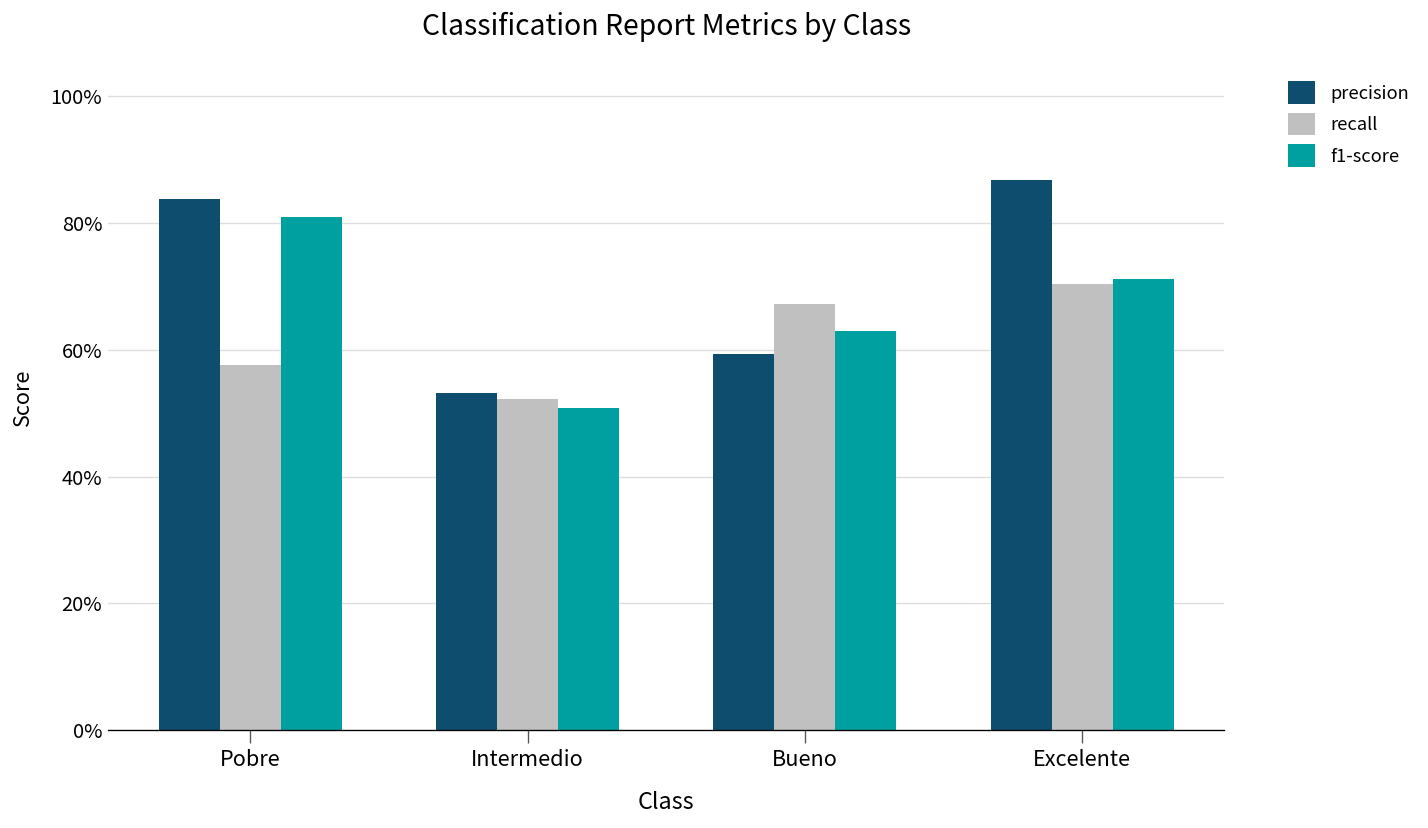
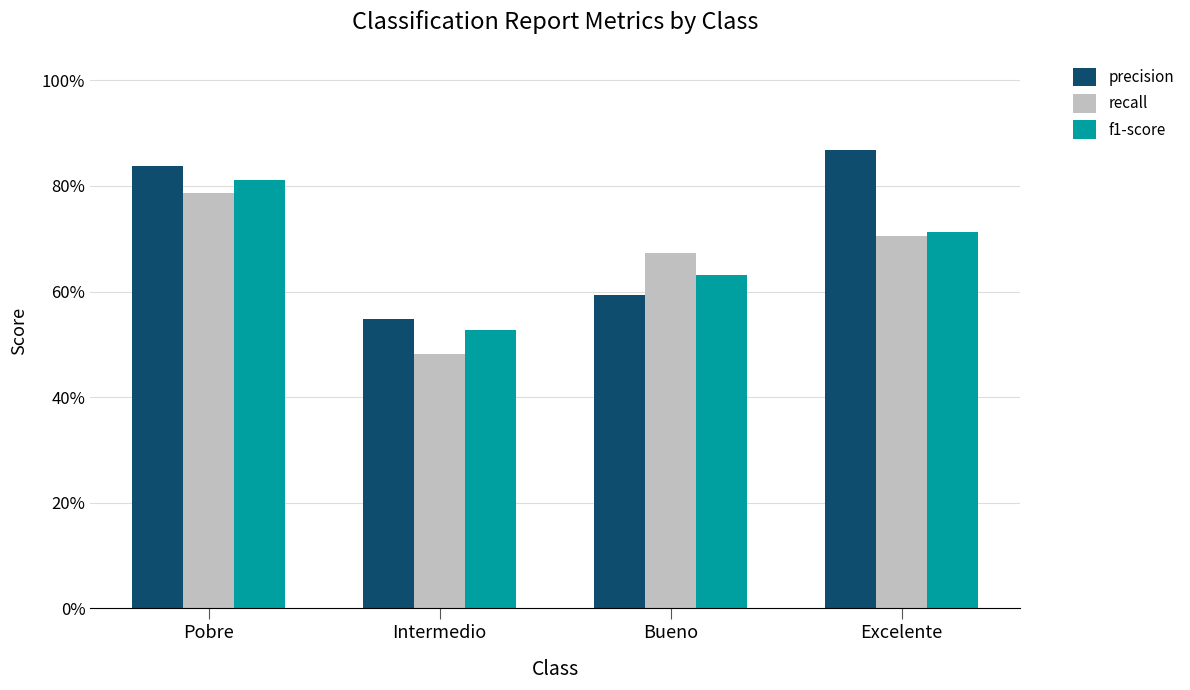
  {
    "precision": {
      "Pobre": "84%",
-     "Intermedio": "53%",
+     "Intermedio": "55%",
      "Bueno": "59%",
      "Excelente": "87%"
    },
    "recall": {
-     "Pobre": "58%",
-     "Intermedio": "52%",
+     "Pobre": "79%",
+     "Intermedio": "48%",
      "Bueno": "67%",
      "Excelente": "70%"
    },
    "f1-score": {
      "Pobre": "81%",
-     "Intermedio": "51%",
+     "Intermedio": "53%",
      "Bueno": "63%",
      "Excelente": "71%"
    }
  }
